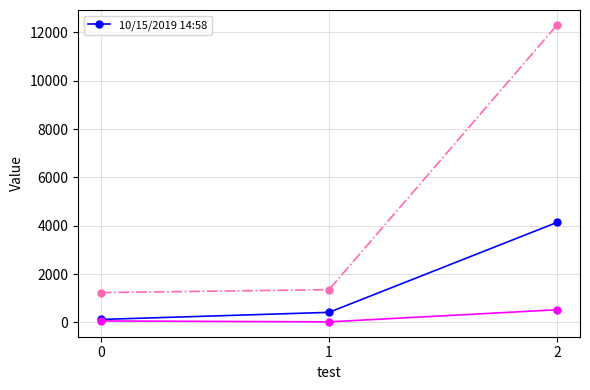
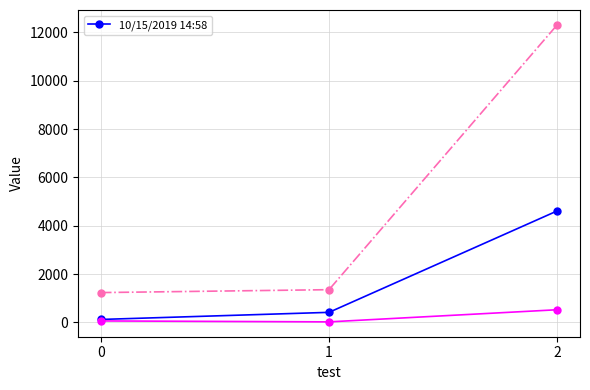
  {
    "10/15/2019 14:58": {
      "1": 400,
-     "2": 4100
+     "2": 4600
    }
  }
